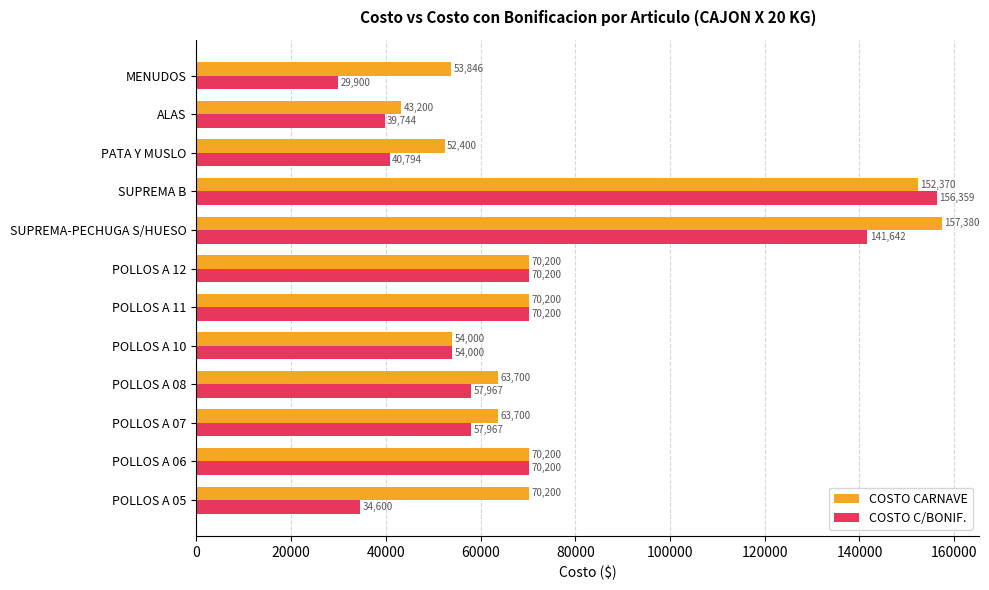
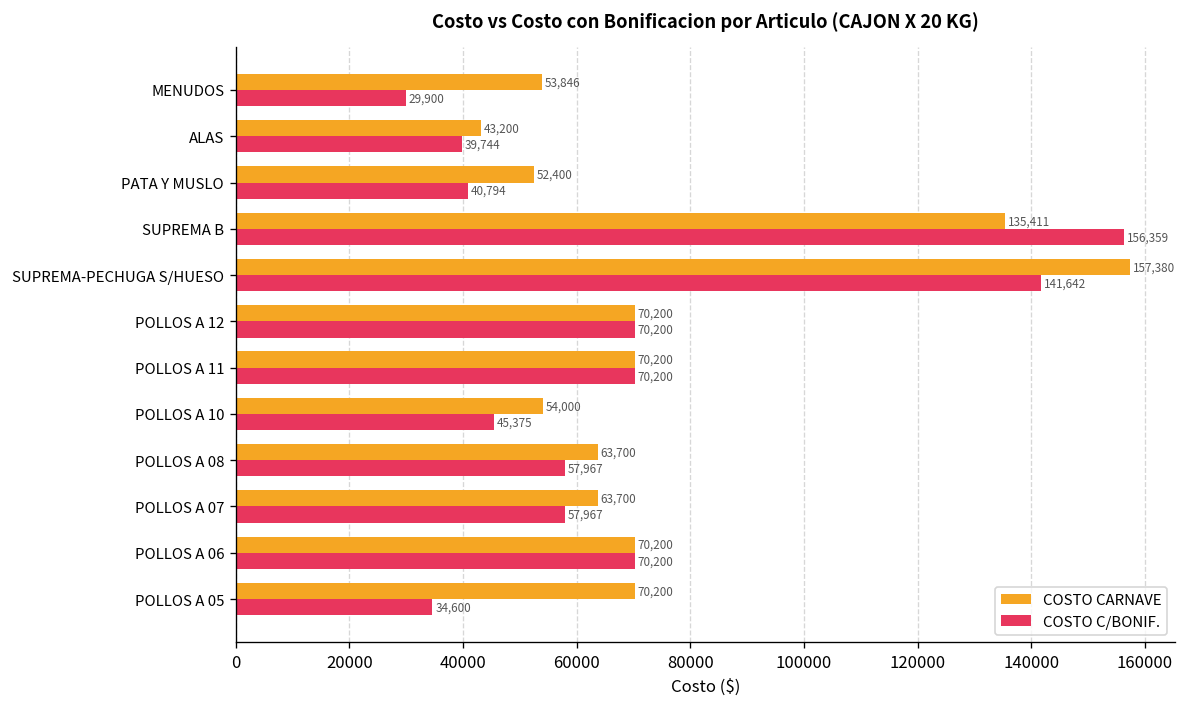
  {
    "COSTO CARNAVE": {
      "MENUDOS": "53,846",
      "ALAS": "43,200",
      "PATA Y MUSLO": "52,400",
-     "SUPREMA B": "152,370",
+     "SUPREMA B": "135,411",
      "SUPREMA-PECHUGA S/HUESO": "157,380",
      "POLLOS A 12": "70,200",
      "POLLOS A 11": "70,200",
      "POLLOS A 10": "54,000",
      "POLLOS A 08": "63,700",
      "POLLOS A 07": "63,700",
      "POLLOS A 06": "70,200",
      "POLLOS A 05": "70,200"
    },
    "COSTO C/BONIF.": {
      "MENUDOS": "29,900",
      "ALAS": "39,744",
      "PATA Y MUSLO": "40,794",
      "SUPREMA B": "156,359",
      "SUPREMA-PECHUGA S/HUESO": "141,642",
      "POLLOS A 12": "70,200",
      "POLLOS A 11": "70,200",
-     "POLLOS A 10": "54,000",
+     "POLLOS A 10": "45,375",
      "POLLOS A 08": "57,967",
      "POLLOS A 07": "57,967",
      "POLLOS A 06": "70,200",
      "POLLOS A 05": "34,600"
    }
  }
